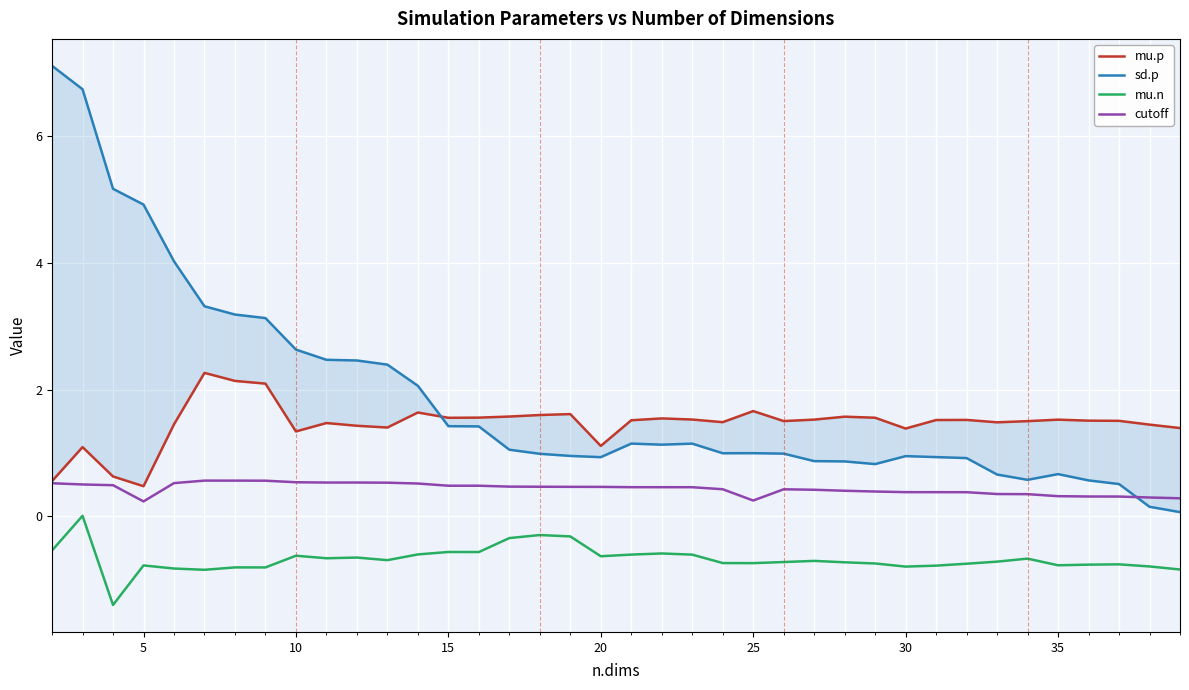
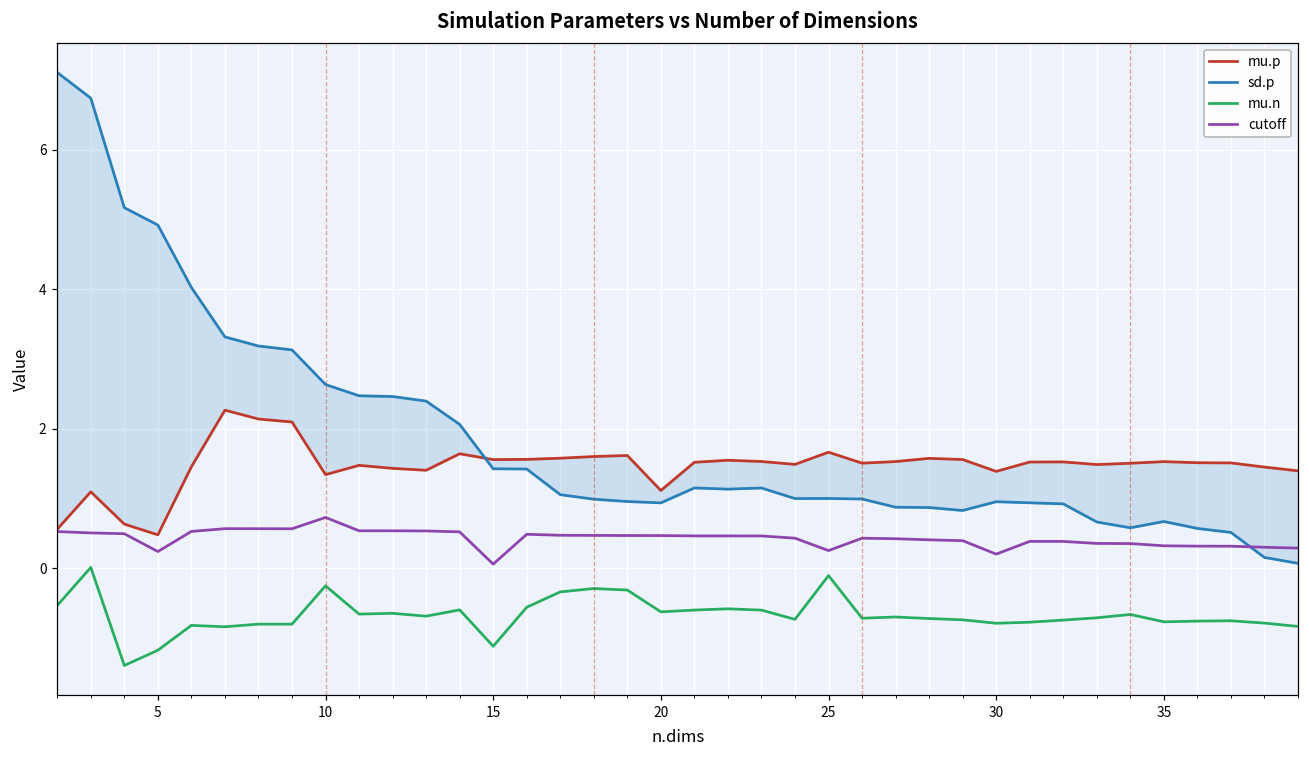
  {
    "mu.p": {
      "5": 0.5,
      "10": 1.3
    },
    "mu.n": {
-     "5": -0.8,
-     "10": -0.6,
-     "15": -0.6,
+     "5": -1.2,
+     "10": -0.3,
+     "15": -1.1,
      "20": -0.6,
-     "25": -0.7,
+     "25": -0.1,
      "30": -0.8,
      "35": -0.8
    },
    "cutoff": {
      "5": 0.2,
-     "10": 0.5,
-     "15": 0.5,
+     "10": 0.7,
+     "15": 0.1,
      "20": 0.5,
      "25": 0.2,
-     "30": 0.4,
+     "30": 0.2,
      "35": 0.3
    }
  }
